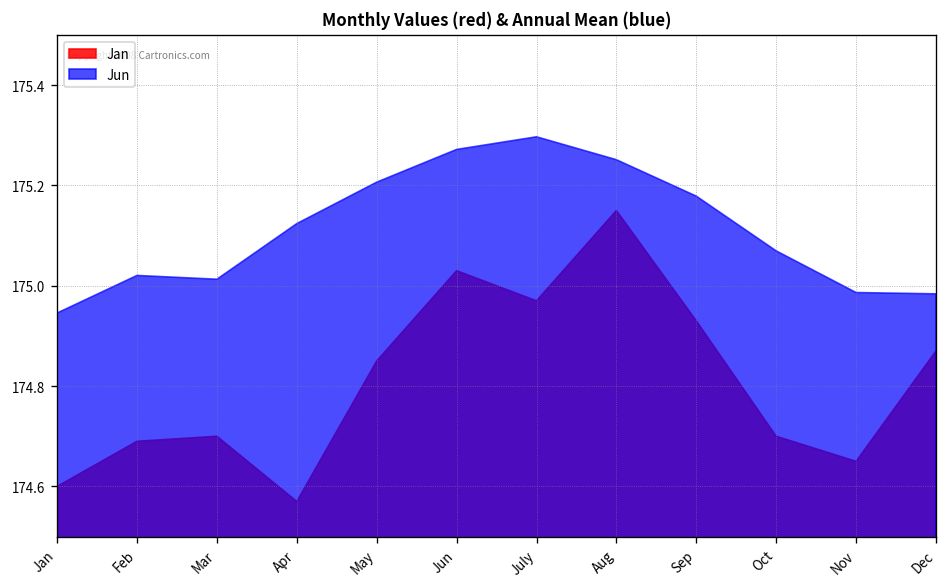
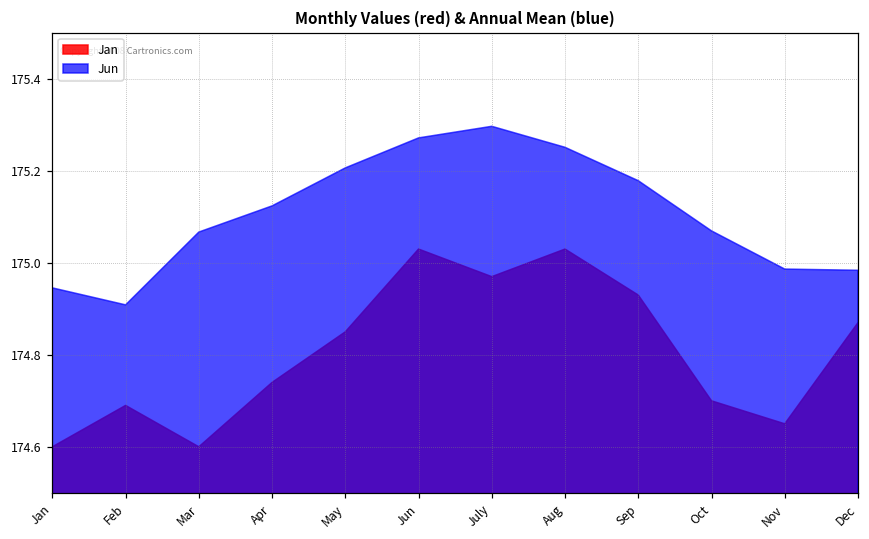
  {
    "Jan": {
      "Jan": 174.60,
      "Feb": 174.69,
-     "Mar": 174.7,
-     "Apr": 174.57,
+     "Mar": 174.6,
+     "Apr": 174.74,
      "May": 174.85,
      "Jun": 175.03,
      "July": 174.97,
-     "Aug": 175.15,
+     "Aug": 175.03,
      "Sep": 174.93,
      "Oct": 174.70,
      "Nov": 174.65,
      "Dec": 174.87
    },
    "Jun": {
      "Jan": 174.95,
-     "Feb": 175.02,
-     "Mar": 175.01,
+     "Feb": 174.91,
+     "Mar": 175.07,
      "Apr": 175.12,
      "May": 175.21,
      "Jun": 175.27,
      "July": 175.30,
      "Aug": 175.25,
      "Sep": 175.18,
      "Oct": 175.07,
      "Nov": 174.99,
      "Dec": 174.98
    }
  }
